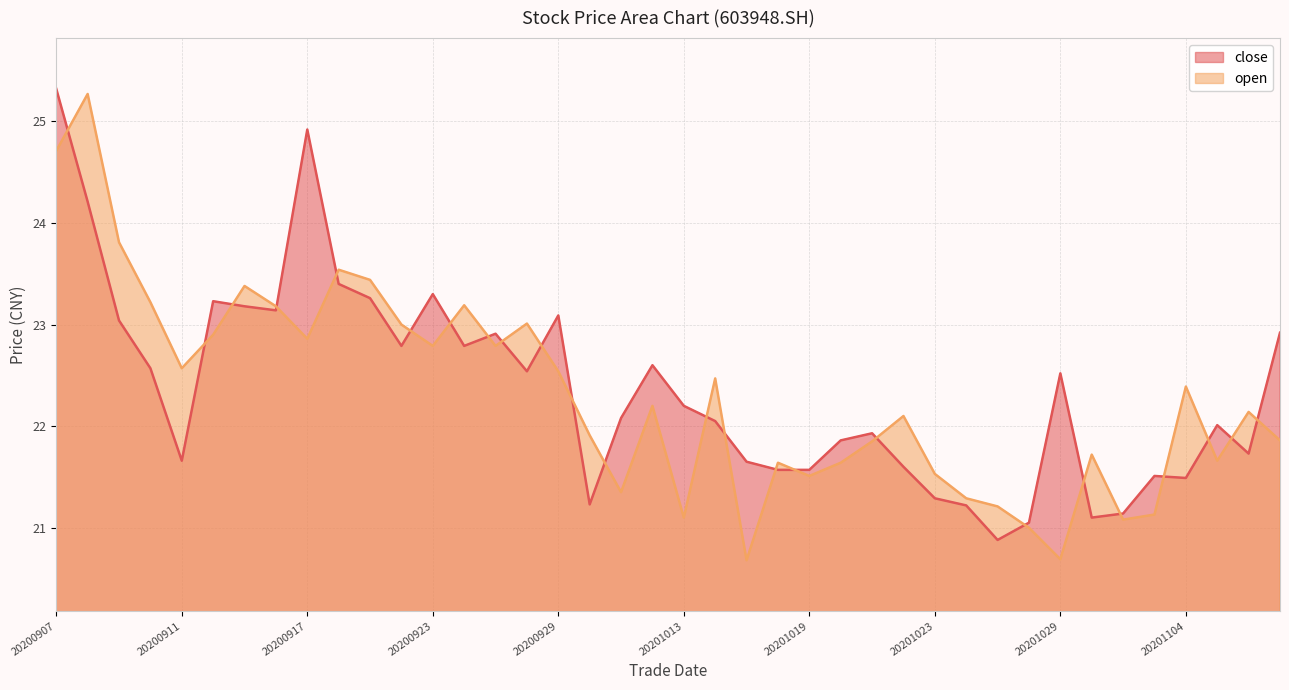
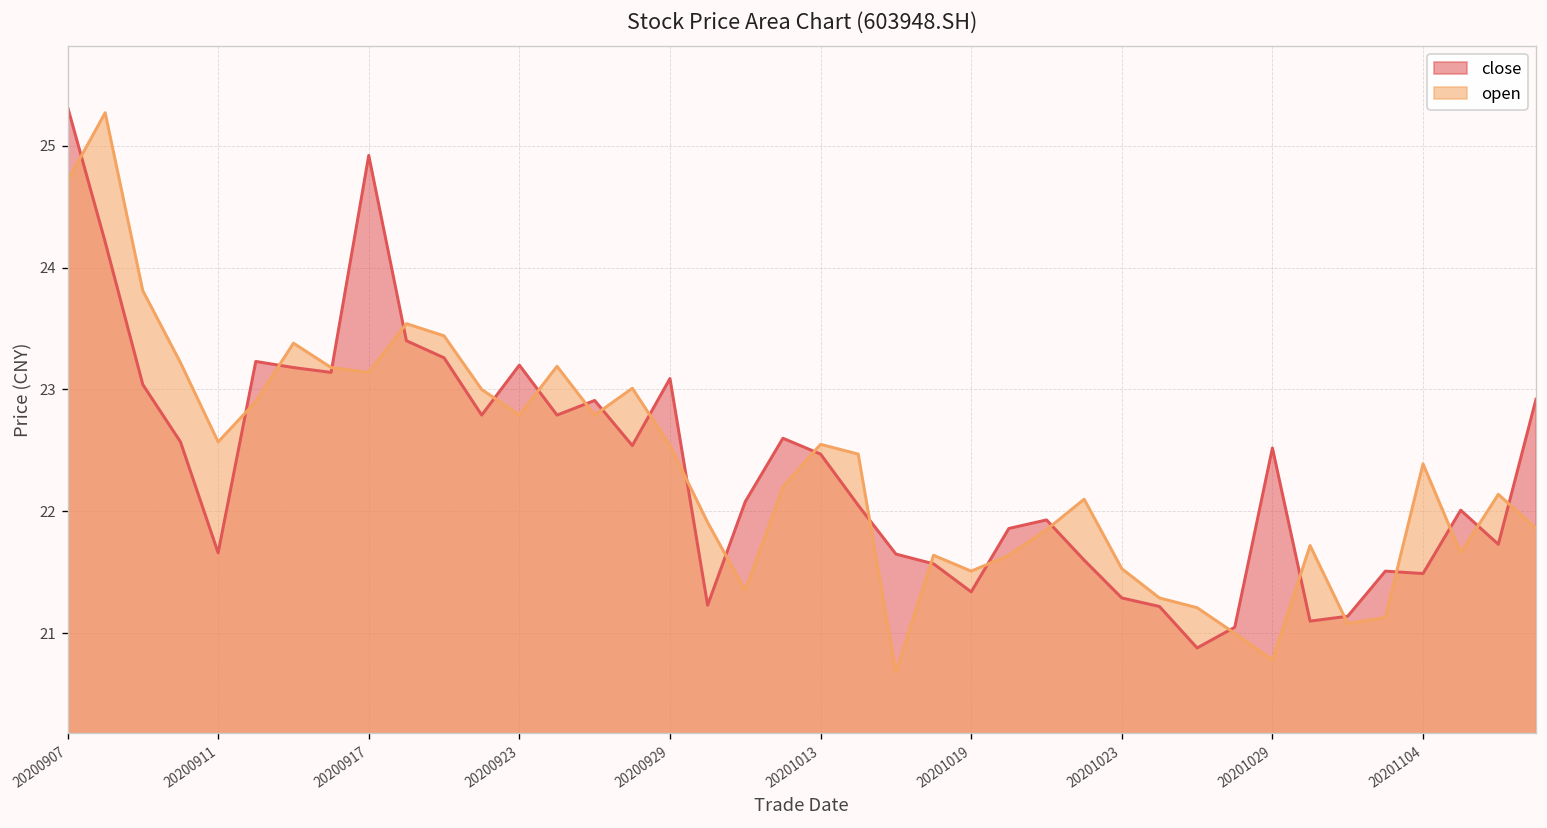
  {
    "close": {
      "20200907": 25.32,
      "20200911": 21.66,
      "20200917": 24.92,
-     "20200923": 23.3,
+     "20200923": 23.2,
      "20200929": 23.09,
-     "20201013": 22.20,
-     "20201019": 21.57,
+     "20201013": 22.47,
+     "20201019": 21.34,
      "20201023": 21.29,
      "20201029": 22.52,
      "20201104": 21.49
    },
    "open": {
      "20200907": 24.71,
      "20200911": 22.57,
-     "20200917": 22.86,
+     "20200917": 23.14,
      "20200923": 22.79,
      "20200929": 22.54,
-     "20201013": 21.10,
+     "20201013": 22.55,
      "20201019": 21.51,
      "20201023": 21.53,
-     "20201029": 20.69,
+     "20201029": 20.78,
      "20201104": 22.39
    }
  }
